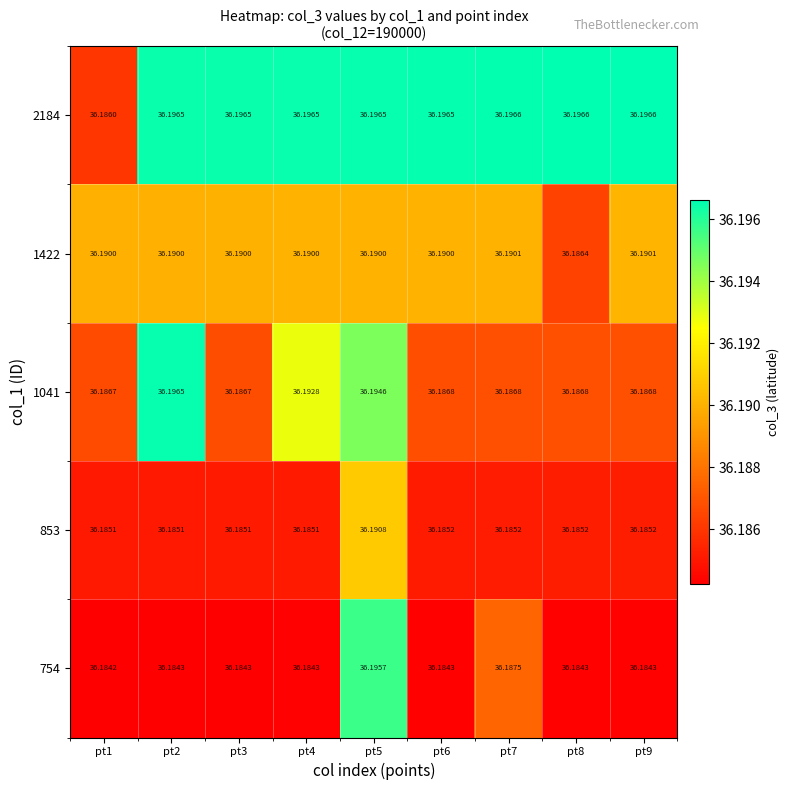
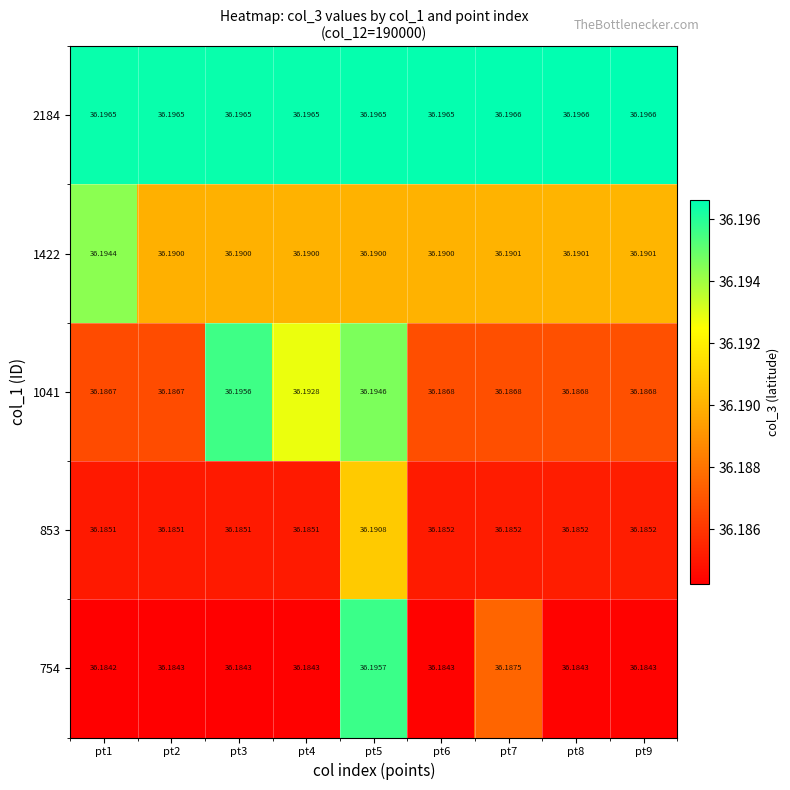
  {
    "2184": {
-     "pt1": 36.1860,
+     "pt1": 36.1965,
      "pt2": 36.1965,
      "pt3": 36.1965,
      "pt4": 36.1965,
      "pt5": 36.1965,
      "pt6": 36.1965,
      "pt7": 36.1966,
      "pt8": 36.1966,
      "pt9": 36.1966
    },
    "1422": {
-     "pt1": 36.1900,
+     "pt1": 36.1944,
      "pt2": 36.1900,
      "pt3": 36.1900,
      "pt4": 36.1900,
      "pt5": 36.1900,
      "pt6": 36.1900,
      "pt7": 36.1901,
-     "pt8": 36.1864,
+     "pt8": 36.1901,
      "pt9": 36.1901
    },
    "1041": {
      "pt1": 36.1867,
-     "pt2": 36.1965,
-     "pt3": 36.1867,
+     "pt2": 36.1867,
+     "pt3": 36.1956,
      "pt4": 36.1928,
      "pt5": 36.1946,
      "pt6": 36.1868,
      "pt7": 36.1868,
      "pt8": 36.1868,
      "pt9": 36.1868
    },
    "853": {
      "pt1": 36.1851,
      "pt2": 36.1851,
      "pt3": 36.1851,
      "pt4": 36.1851,
      "pt5": 36.1908,
      "pt6": 36.1852,
      "pt7": 36.1852,
      "pt8": 36.1852,
      "pt9": 36.1852
    },
    "754": {
      "pt1": 36.1842,
      "pt2": 36.1843,
      "pt3": 36.1843,
      "pt4": 36.1843,
      "pt5": 36.1957,
      "pt6": 36.1843,
      "pt7": 36.1875,
      "pt8": 36.1843,
      "pt9": 36.1843
    }
  }
